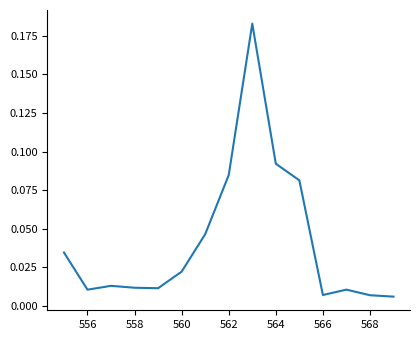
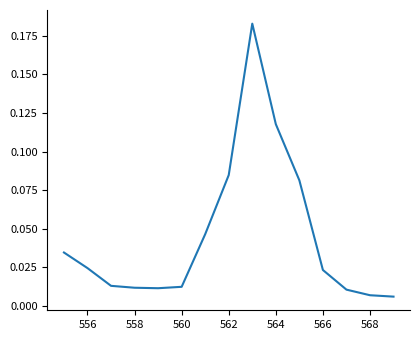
  {
-   "556": 0.010,
+   "556": 0.024,
    "558": 0.012,
-   "560": 0.022,
+   "560": 0.012,
    "562": 0.085,
-   "564": 0.092,
-   "566": 0.007,
+   "564": 0.118,
+   "566": 0.023,
    "568": 0.007
  }
